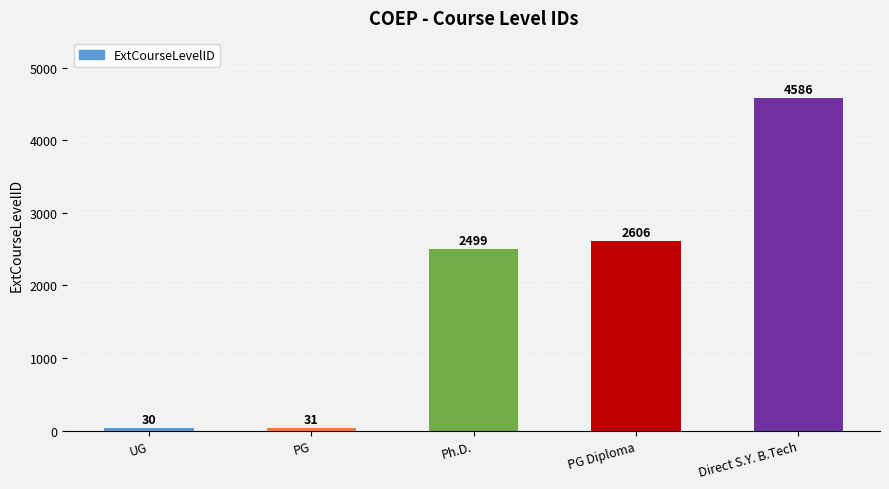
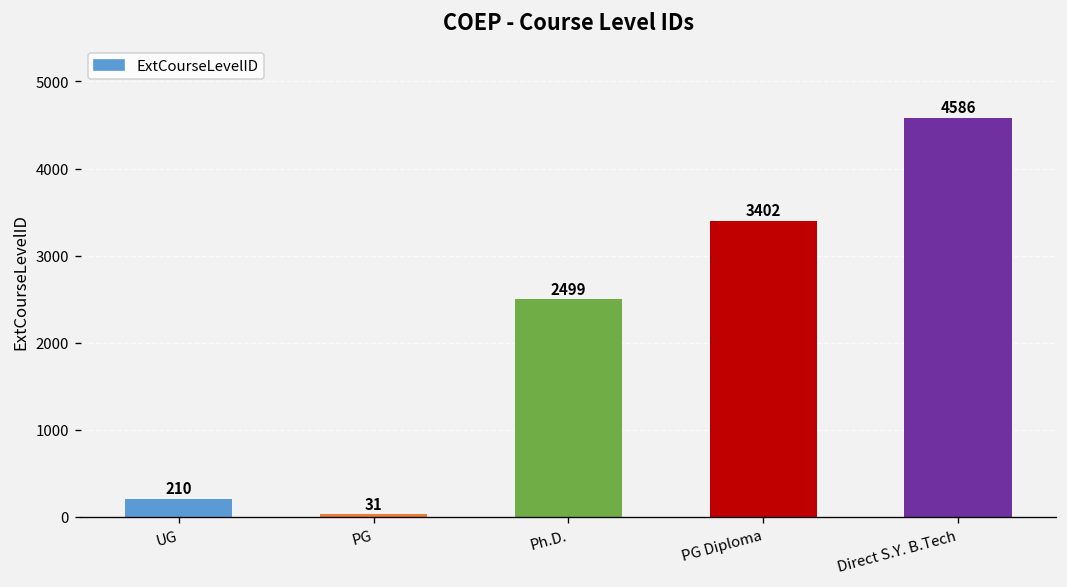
  {
-   "UG": 30,
+   "UG": 210,
    "PG": 31,
    "Ph.D.": 2499,
-   "PG Diploma": 2606,
+   "PG Diploma": 3402,
    "Direct S.Y. B.Tech": 4586
  }
